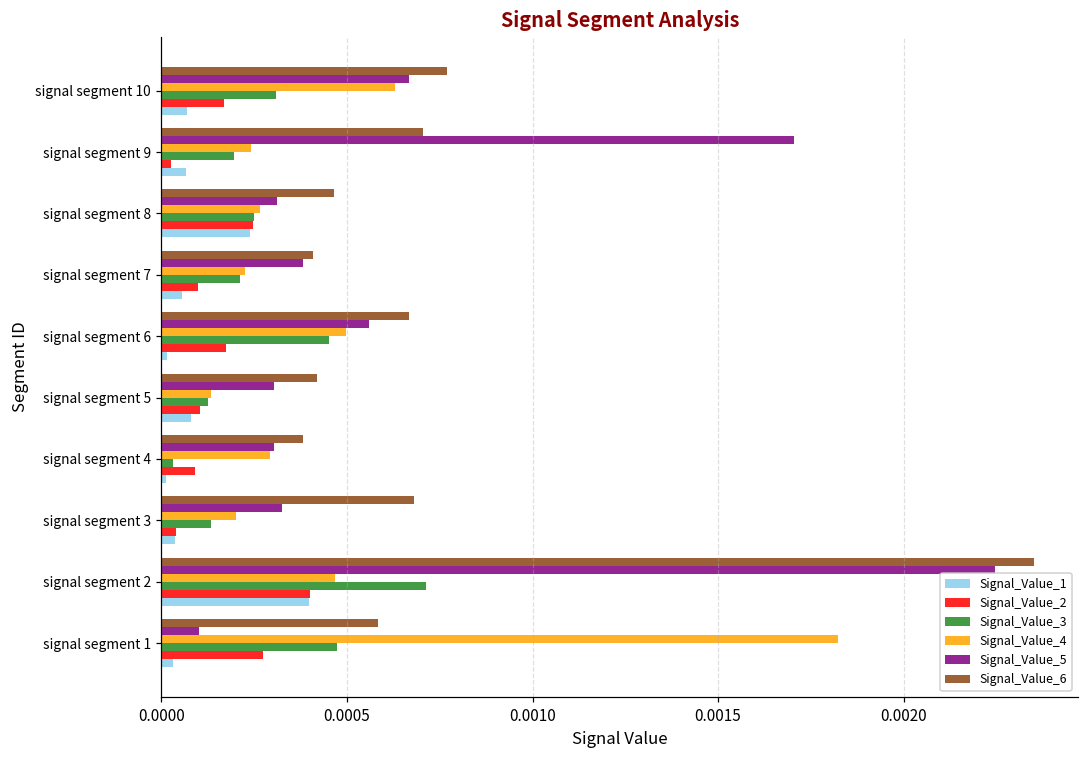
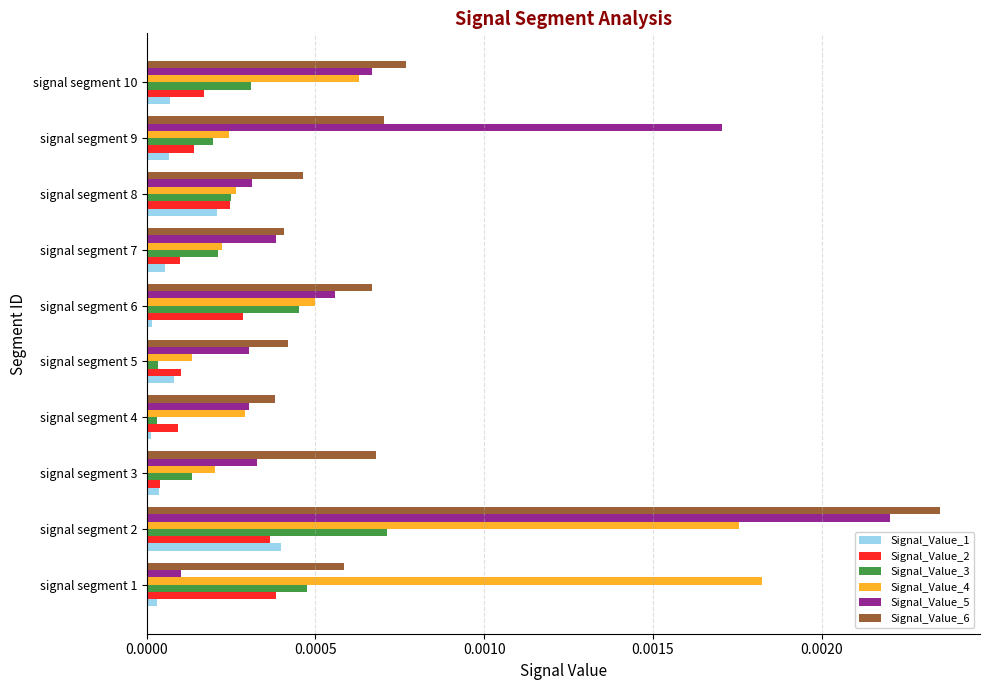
  {
    "Signal_Value_1": {
      "signal segment 10": 0.00007,
      "signal segment 9": 0.00007,
-     "signal segment 8": 0.00024,
+     "signal segment 8": 0.00021,
      "signal segment 7": 0.00006,
      "signal segment 6": 0.00002,
      "signal segment 5": 0.00008,
      "signal segment 4": 0.00001,
      "signal segment 3": 0.00004,
      "signal segment 2": 0.00040,
      "signal segment 1": 0.00003
    },
    "Signal_Value_2": {
      "signal segment 10": 0.00017,
-     "signal segment 9": 0.00003,
+     "signal segment 9": 0.00014,
      "signal segment 8": 0.00025,
      "signal segment 7": 0.00010,
-     "signal segment 6": 0.00017,
+     "signal segment 6": 0.00029,
      "signal segment 5": 0.00010,
      "signal segment 4": 0.00009,
      "signal segment 3": 0.00004,
-     "signal segment 2": 0.00040,
-     "signal segment 1": 0.00027
+     "signal segment 2": 0.00037,
+     "signal segment 1": 0.00038
    },
    "Signal_Value_3": {
      "signal segment 10": 0.00031,
      "signal segment 9": 0.00019,
      "signal segment 8": 0.00025,
      "signal segment 7": 0.00021,
      "signal segment 6": 0.00045,
-     "signal segment 5": 0.00013,
+     "signal segment 5": 0.00003,
      "signal segment 4": 0.00003,
      "signal segment 3": 0.00013,
      "signal segment 2": 0.00071,
      "signal segment 1": 0.00047
    },
    "Signal_Value_4": {
      "signal segment 10": 0.00063,
      "signal segment 9": 0.00024,
      "signal segment 8": 0.00027,
      "signal segment 7": 0.00022,
      "signal segment 6": 0.00050,
      "signal segment 5": 0.00013,
      "signal segment 4": 0.00029,
      "signal segment 3": 0.00020,
-     "signal segment 2": 0.00047,
+     "signal segment 2": 0.00176,
      "signal segment 1": 0.00182
    },
    "Signal_Value_5": {
      "signal segment 10": 0.00067,
      "signal segment 9": 0.00170,
      "signal segment 8": 0.00031,
      "signal segment 7": 0.00038,
      "signal segment 6": 0.00056,
      "signal segment 5": 0.00030,
      "signal segment 4": 0.00030,
      "signal segment 3": 0.00033,
-     "signal segment 2": 0.00225,
+     "signal segment 2": 0.00220,
      "signal segment 1": 0.00010
    },
    "Signal_Value_6": {
      "signal segment 10": 0.00077,
      "signal segment 9": 0.00070,
      "signal segment 8": 0.00046,
      "signal segment 7": 0.00041,
      "signal segment 6": 0.00067,
      "signal segment 5": 0.00042,
      "signal segment 4": 0.00038,
      "signal segment 3": 0.00068,
      "signal segment 2": 0.00235,
      "signal segment 1": 0.00058
    }
  }
